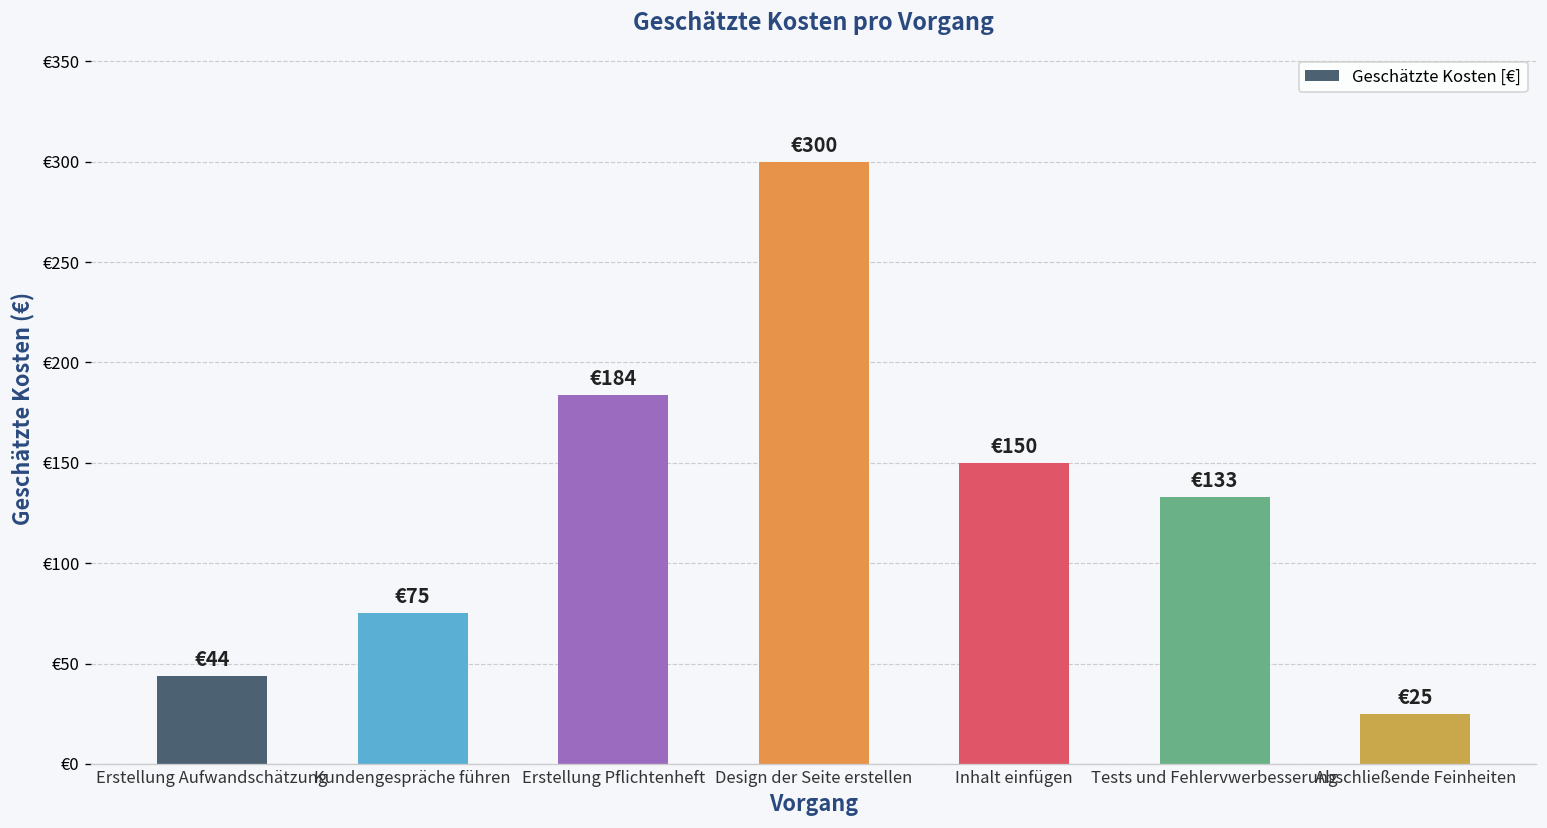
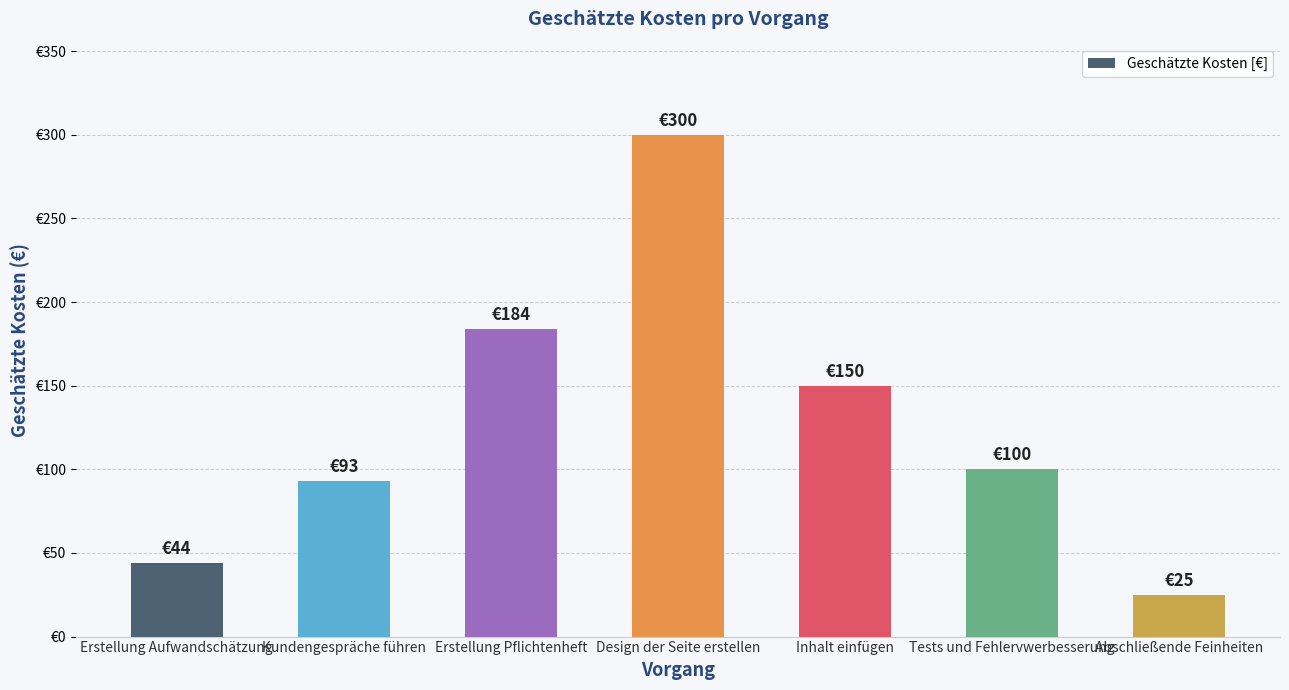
  {
    "Erstellung Aufwandschätzung": "€44",
-   "Kundengespräche führen": "€75",
+   "Kundengespräche führen": "€93",
    "Erstellung Pflichtenheft": "€184",
    "Design der Seite erstellen": "€300",
    "Inhalt einfügen": "€150",
-   "Tests und Fehlervwerbesserung": "€133",
+   "Tests und Fehlervwerbesserung": "€100",
    "Abschließende Feinheiten": "€25"
  }
